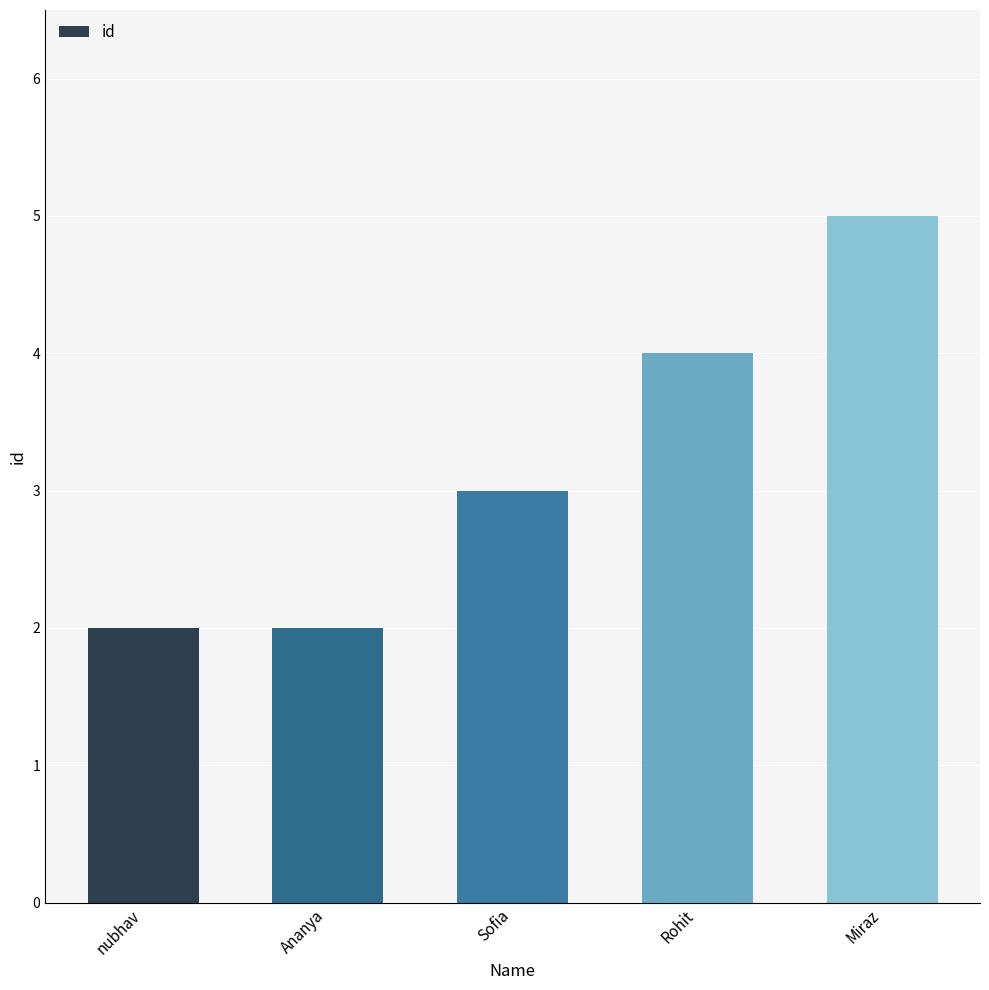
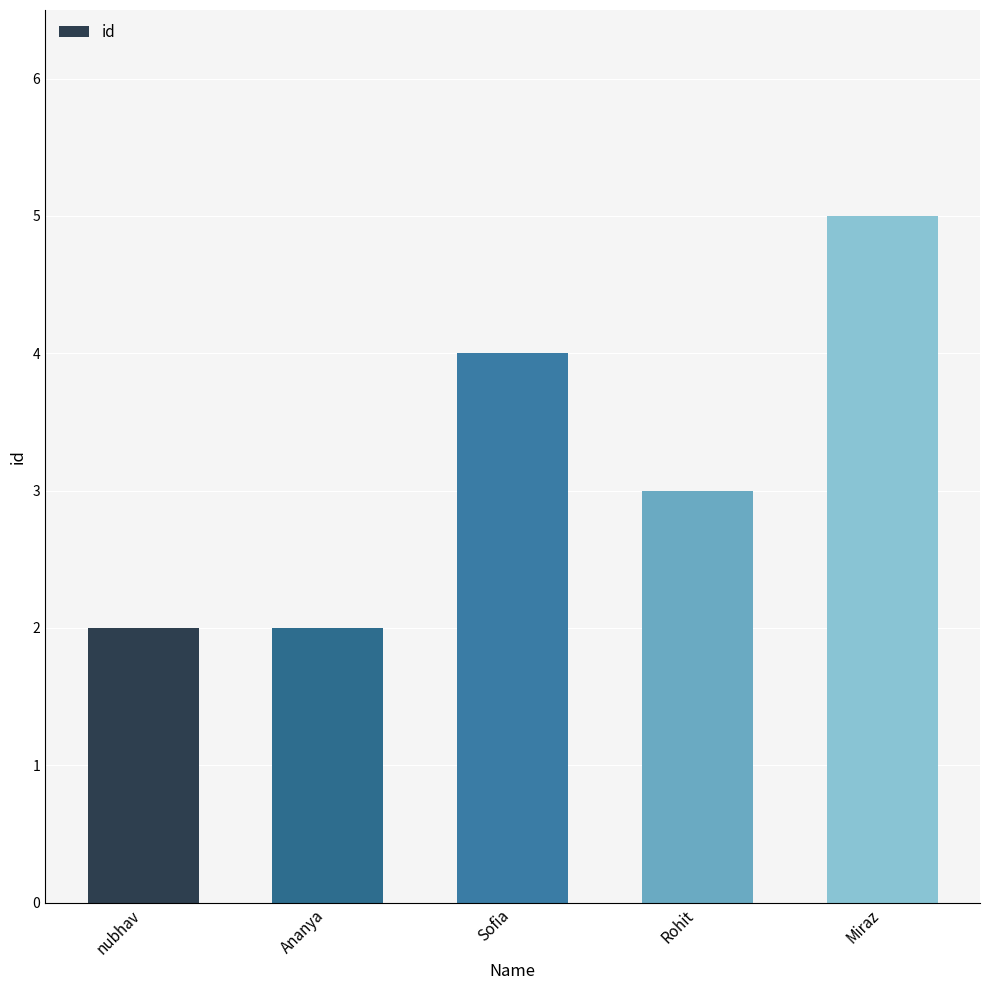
  {
    "nubhav": 2,
    "Ananya": 2,
-   "Sofia": 3,
-   "Rohit": 4,
+   "Sofia": 4,
+   "Rohit": 3,
    "Miraz": 5
  }
